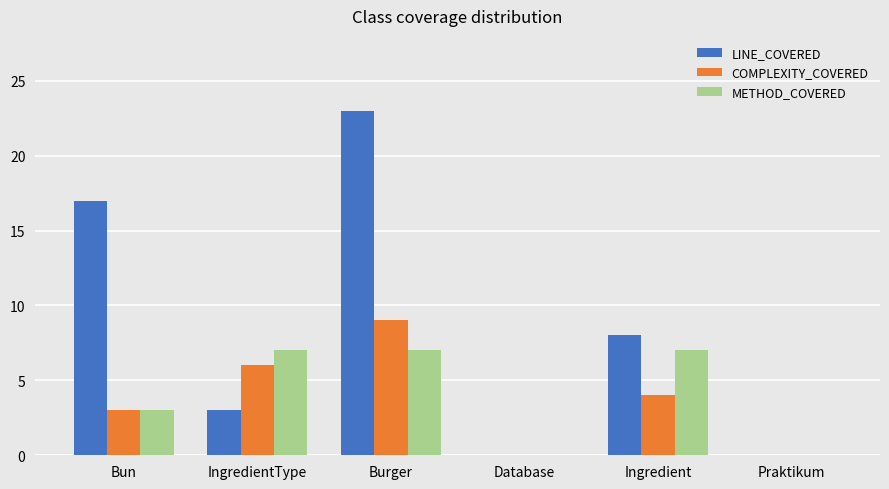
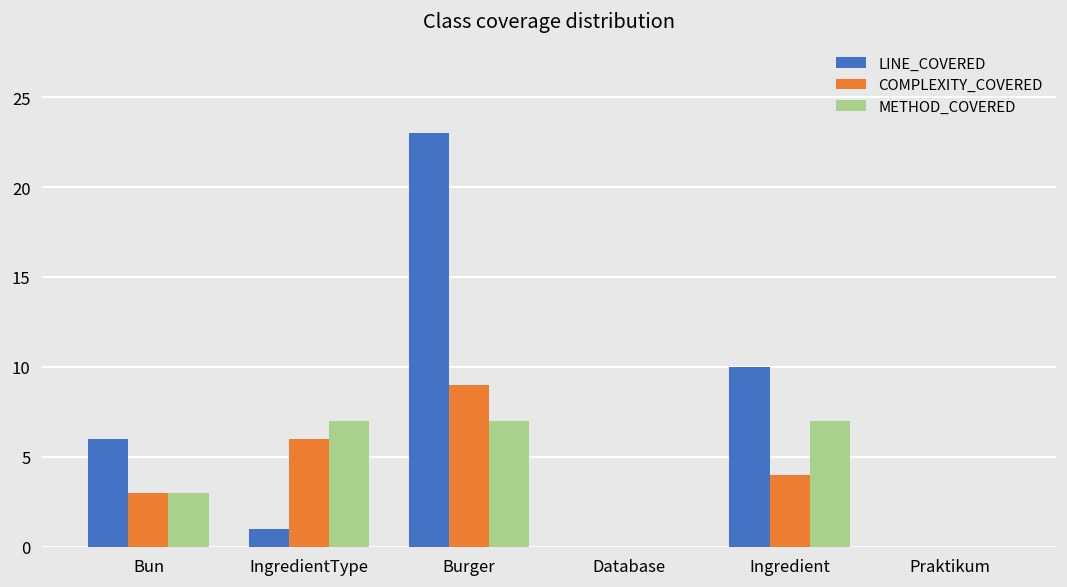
  {
    "LINE_COVERED": {
-     "Bun": 17,
-     "IngredientType": 3,
+     "Bun": 6,
+     "IngredientType": 1,
      "Burger": 23,
      "Database": 0,
-     "Ingredient": 8,
+     "Ingredient": 10,
      "Praktikum": 0
    },
    "COMPLEXITY_COVERED": {
      "Bun": 3,
      "IngredientType": 6,
      "Burger": 9,
      "Database": 0,
      "Ingredient": 4,
      "Praktikum": 0
    },
    "METHOD_COVERED": {
      "Bun": 3,
      "IngredientType": 7,
      "Burger": 7,
      "Database": 0,
      "Ingredient": 7,
      "Praktikum": 0
    }
  }
